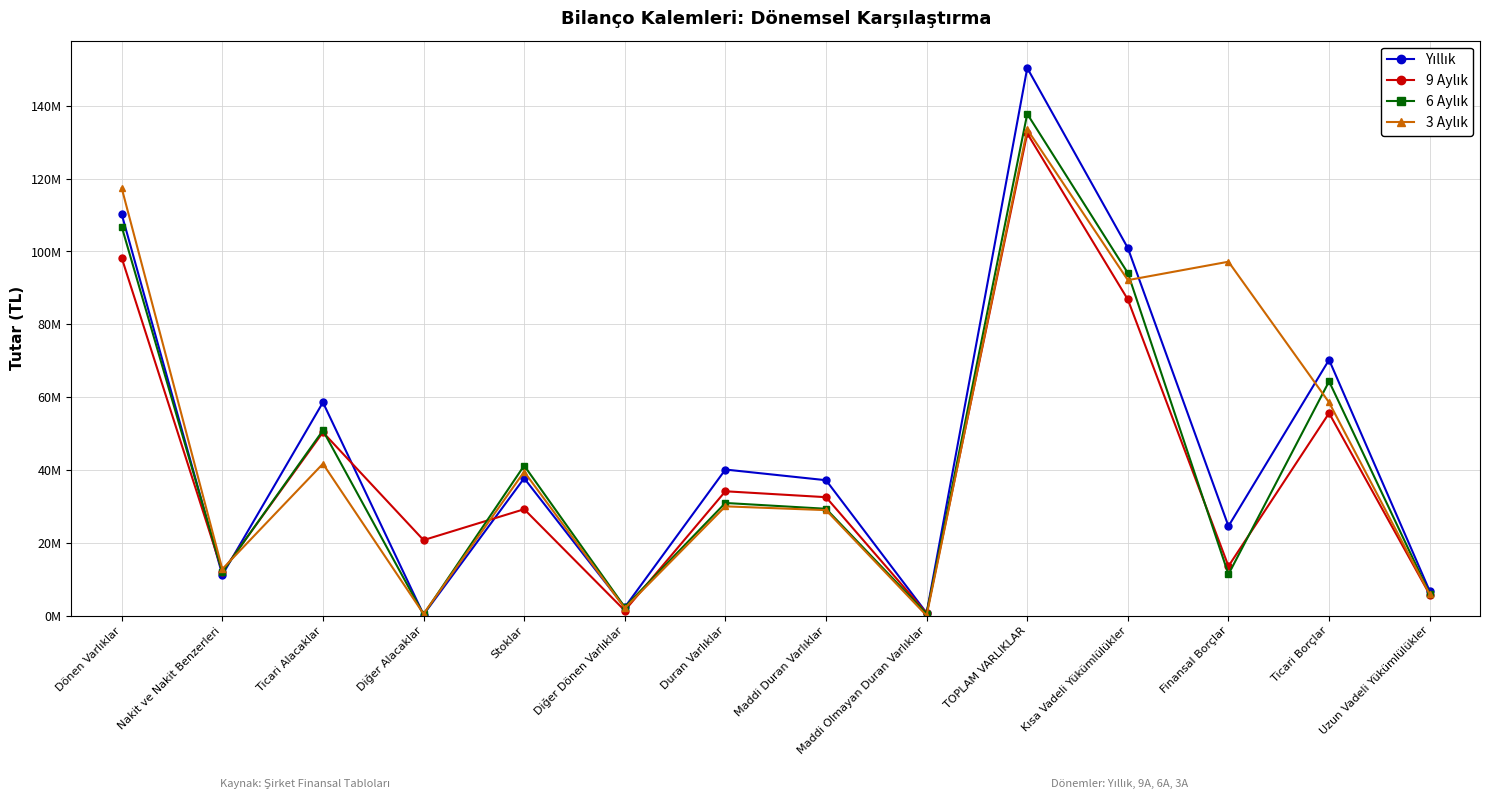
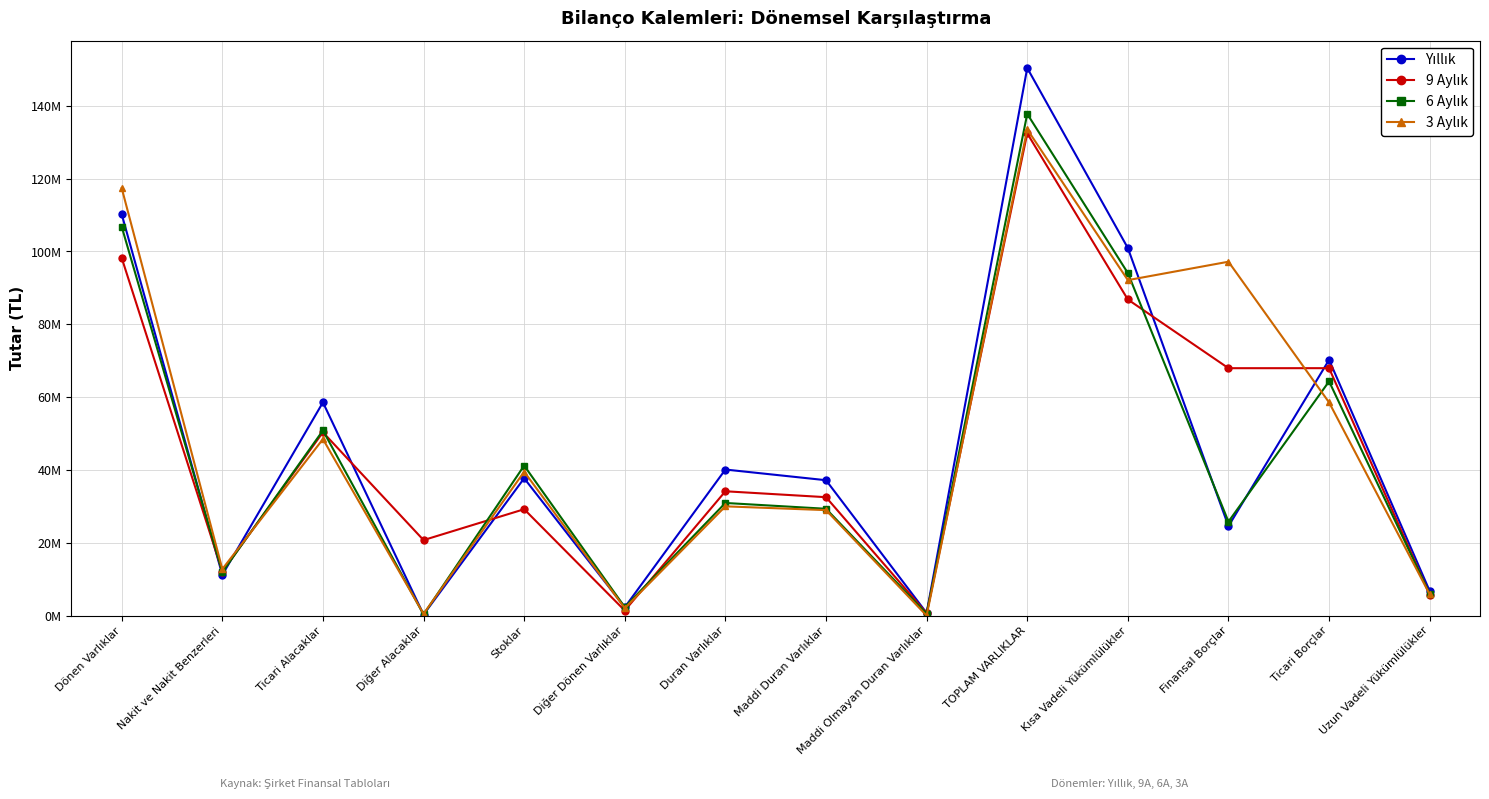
  {
    "Yıllık": {
      "Dönen Varlıklar": 110000000,
      "Nakit ve Nakit Benzerleri": 11000000,
      "Ticari Alacaklar": 59000000,
      "Stoklar": 38000000,
      "Duran Varlıklar": 40000000,
      "Maddi Duran Varlıklar": 37000000,
      "TOPLAM VARLIKLAR": 150000000,
      "Kısa Vadeli Yükümlülükler": 101000000,
      "Finansal Borçlar": 25000000,
      "Ticari Borçlar": 70000000,
      "Uzun Vadeli Yükümlülükler": 7000000
    },
    "9 Aylık": {
      "Dönen Varlıklar": 98000000,
      "Diğer Alacaklar": 21000000,
      "Stoklar": 29000000,
      "Duran Varlıklar": 34000000,
      "Maddi Duran Varlıklar": 33000000,
      "TOPLAM VARLIKLAR": 132000000,
      "Kısa Vadeli Yükümlülükler": 87000000,
-     "Finansal Borçlar": 14000000,
-     "Ticari Borçlar": 56000000
+     "Finansal Borçlar": 68000000,
+     "Ticari Borçlar": 68000000
    },
    "6 Aylık": {
      "Dönen Varlıklar": 107000000,
      "Stoklar": 41000000,
      "Duran Varlıklar": 31000000,
      "TOPLAM VARLIKLAR": 138000000,
      "Kısa Vadeli Yükümlülükler": 94000000,
-     "Finansal Borçlar": 11000000,
+     "Finansal Borçlar": 26000000,
      "Ticari Borçlar": 64000000
    },
    "3 Aylık": {
      "Dönen Varlıklar": 117000000,
-     "Ticari Alacaklar": 42000000,
+     "Ticari Alacaklar": 48000000,
      "Stoklar": 40000000,
      "Duran Varlıklar": 30000000,
      "TOPLAM VARLIKLAR": 134000000,
      "Kısa Vadeli Yükümlülükler": 92000000,
      "Finansal Borçlar": 97000000,
      "Ticari Borçlar": 59000000
    }
  }
